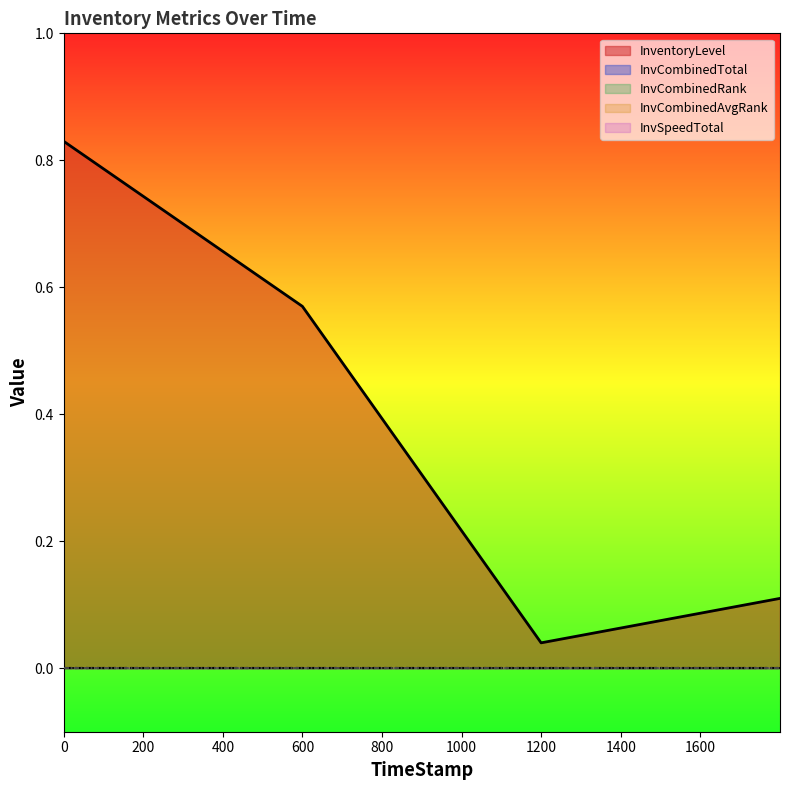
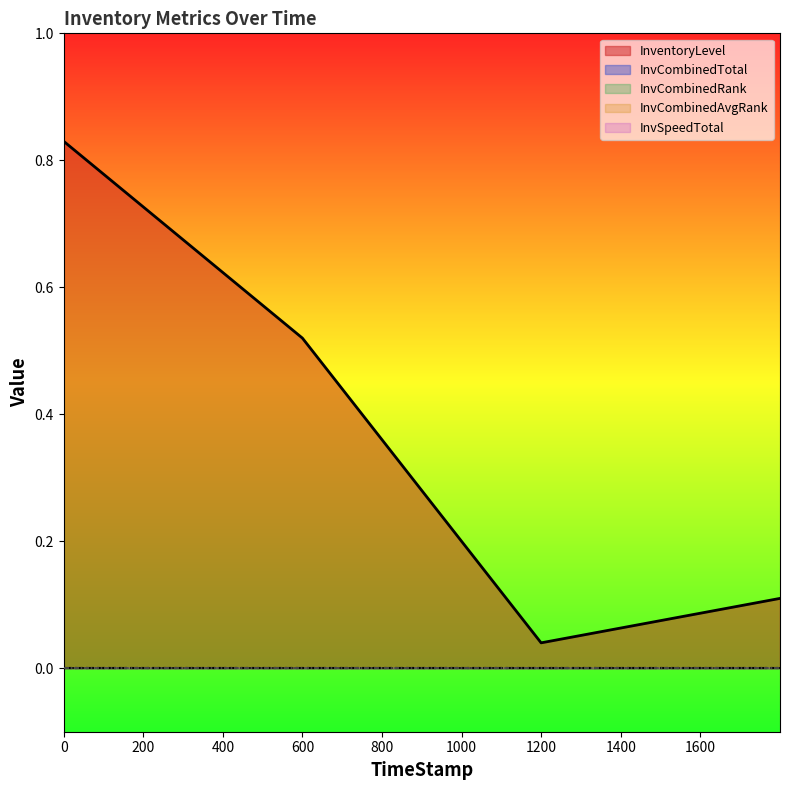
  {
    "InventoryLevel": {
      "0": 0.83,
-     "600": 0.57,
+     "600": 0.52,
      "1200": 0.04
    },
    "InvSpeedTotal": {
      "0": 0.00,
      "600": 0.00,
      "1200": 0.00
    }
  }
